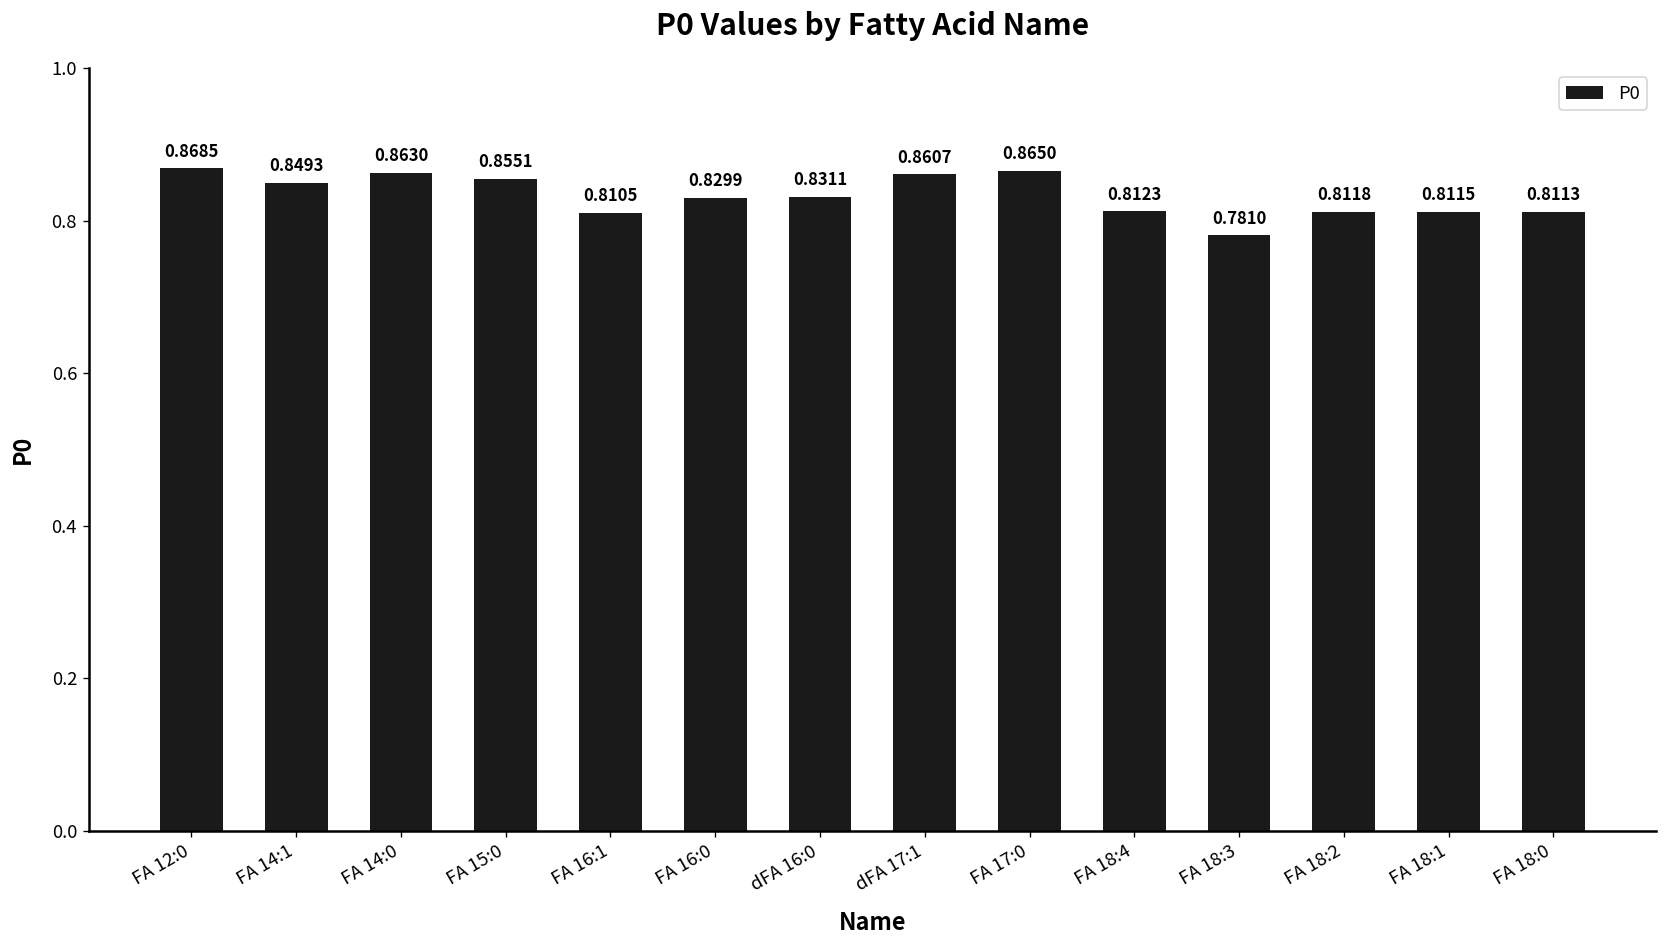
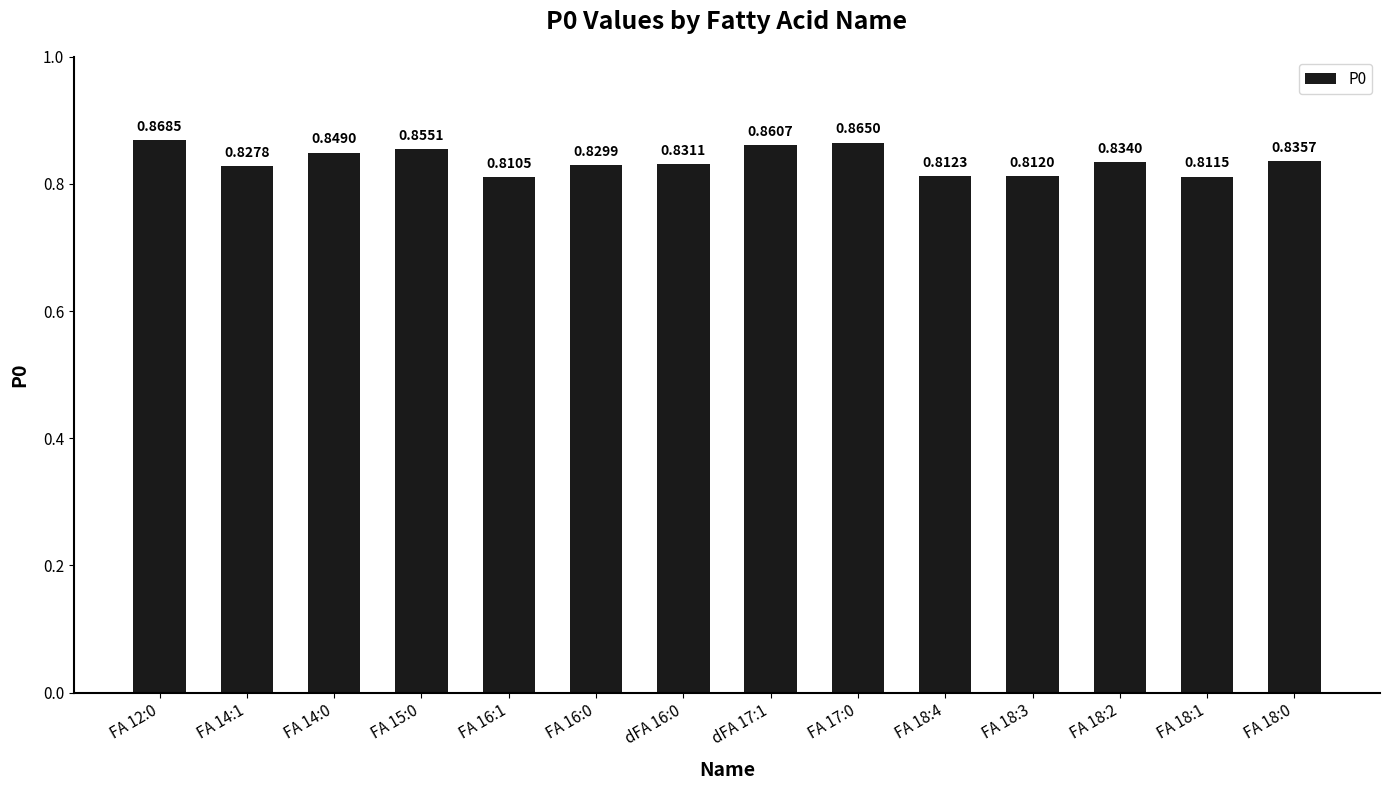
  {
    "FA 12:0": 0.8685,
-   "FA 14:1": 0.8493,
-   "FA 14:0": 0.8630,
+   "FA 14:1": 0.8278,
+   "FA 14:0": 0.8490,
    "FA 15:0": 0.8551,
    "FA 16:1": 0.8105,
    "FA 16:0": 0.8299,
    "dFA 16:0": 0.8311,
    "dFA 17:1": 0.8607,
    "FA 17:0": 0.8650,
    "FA 18:4": 0.8123,
-   "FA 18:3": 0.7810,
-   "FA 18:2": 0.8118,
+   "FA 18:3": 0.8120,
+   "FA 18:2": 0.8340,
    "FA 18:1": 0.8115,
-   "FA 18:0": 0.8113
+   "FA 18:0": 0.8357
  }
